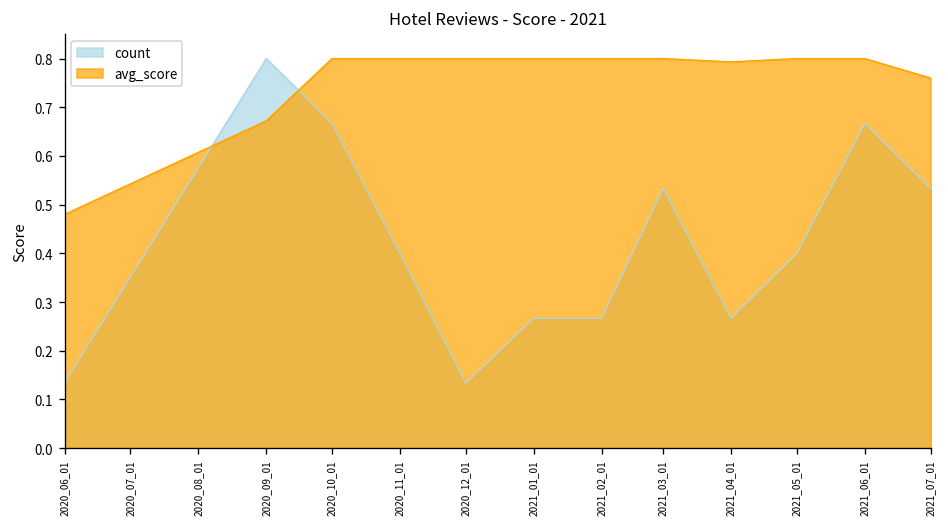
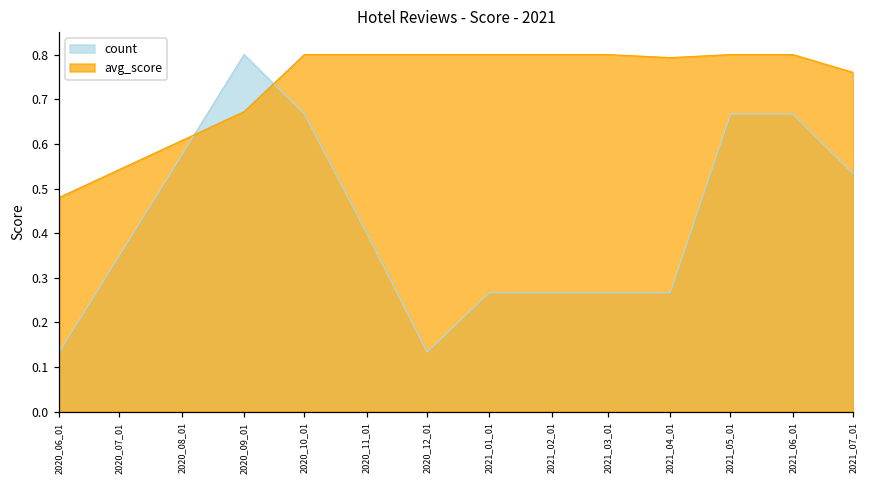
  {
    "count": {
      "2020_06_01": 0.13,
      "2020_09_01": 0.80,
      "2020_10_01": 0.67,
      "2020_11_01": 0.40,
      "2020_12_01": 0.13,
      "2021_01_01": 0.27,
      "2021_02_01": 0.27,
-     "2021_03_01": 0.53,
+     "2021_03_01": 0.27,
      "2021_04_01": 0.27,
-     "2021_05_01": 0.40,
+     "2021_05_01": 0.67,
      "2021_06_01": 0.67,
      "2021_07_01": 0.53
    },
    "avg_score": {
      "2020_06_01": 0.48,
      "2020_09_01": 0.67,
      "2020_10_01": 0.80,
      "2020_11_01": 0.80,
      "2020_12_01": 0.80,
      "2021_01_01": 0.80,
      "2021_02_01": 0.80,
      "2021_03_01": 0.80,
      "2021_04_01": 0.79,
      "2021_05_01": 0.80,
      "2021_06_01": 0.80,
      "2021_07_01": 0.76
    }
  }
